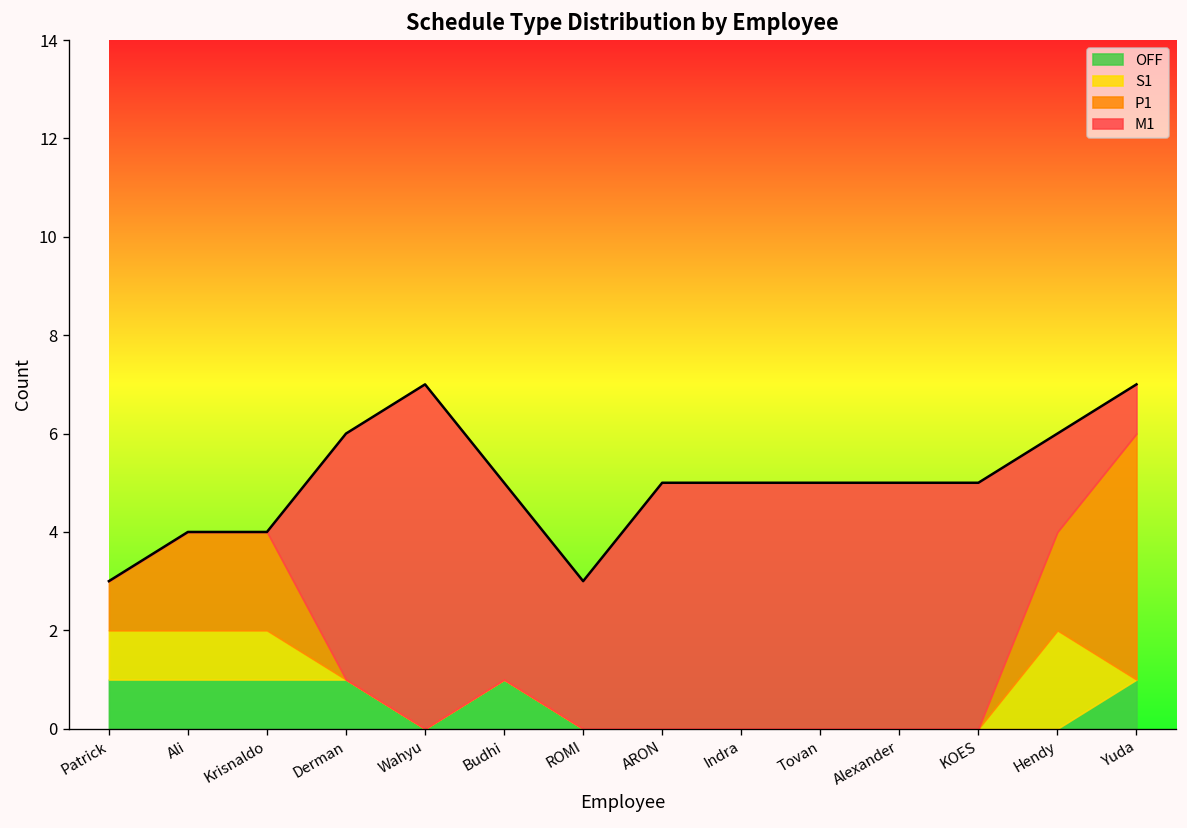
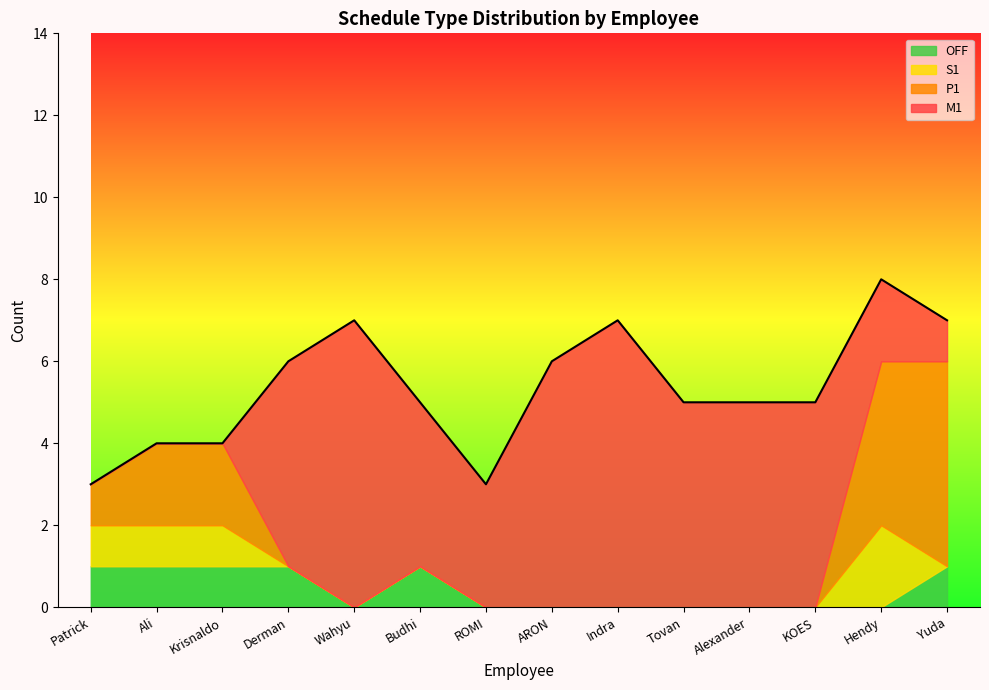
  {
    "OFF": {
      "Patrick": 1,
      "Ali": 1,
      "Krisnaldo": 1,
      "Hendy": 0
    },
    "P1": {
-     "Hendy": 2,
+     "Hendy": 4,
      "Yuda": 5
    },
    "M1": {
      "Derman": 5,
      "Wahyu": 7,
      "Budhi": 4,
      "ROMI": 3,
-     "ARON": 5,
-     "Indra": 5,
+     "ARON": 6,
+     "Indra": 7,
      "Tovan": 5,
      "Alexander": 5,
      "KOES": 5,
      "Hendy": 2,
      "Yuda": 1
    }
  }
